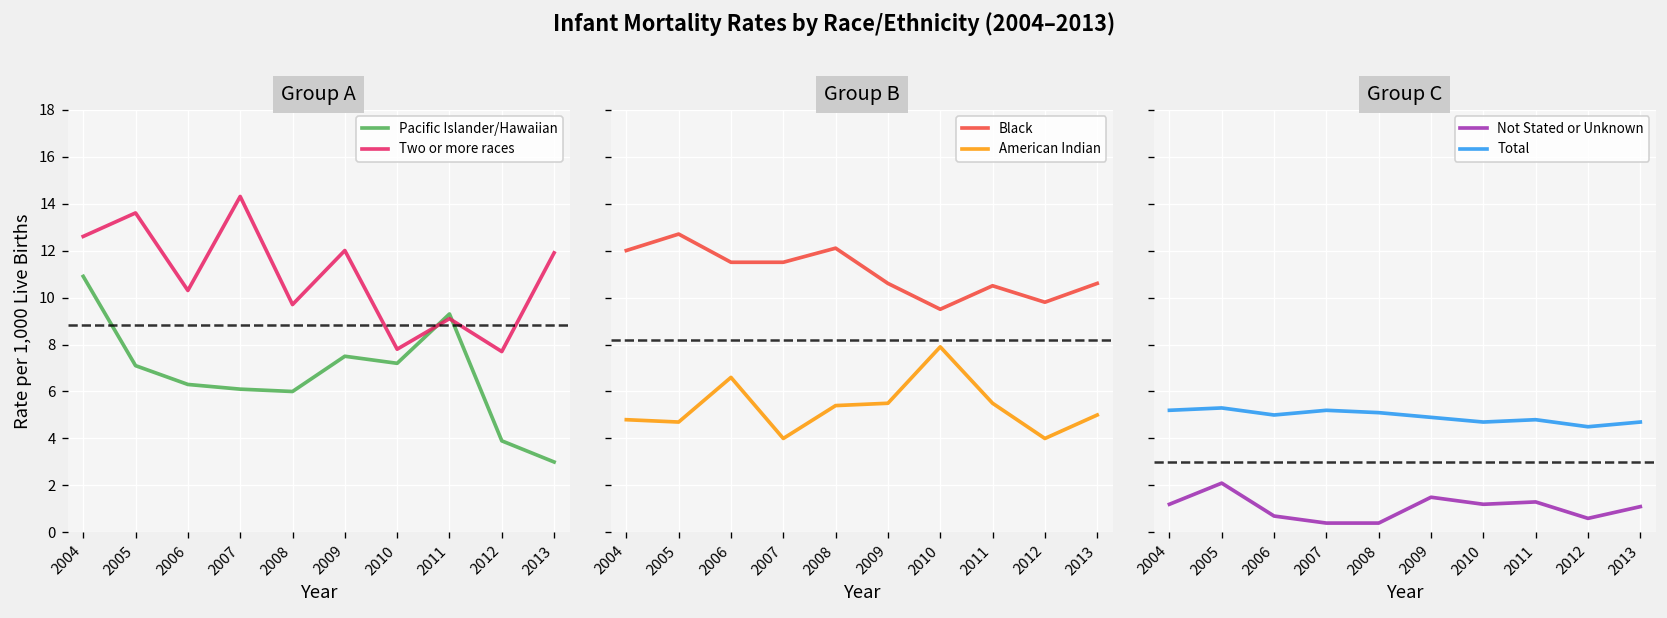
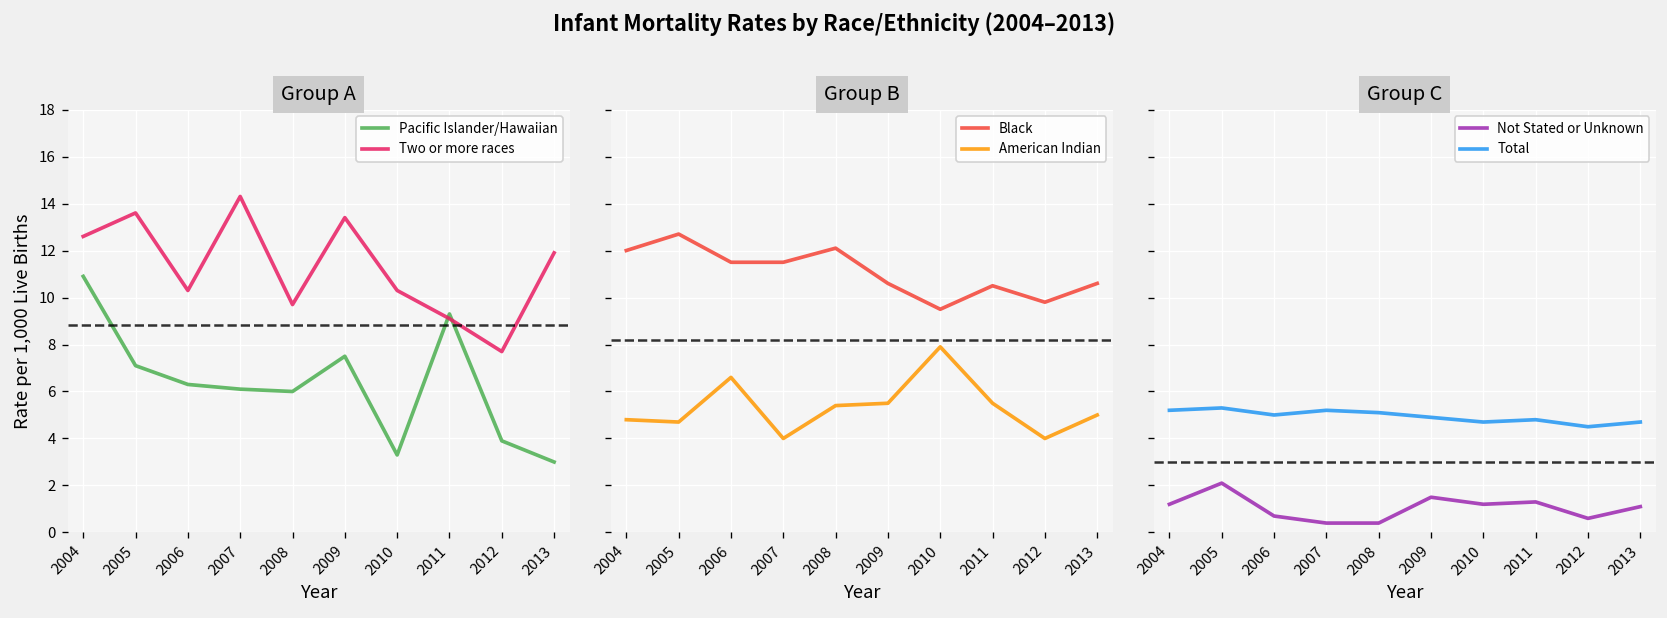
  {
    "Group A": {
      "Pacific Islander/Hawaiian": {
        "2004": 10.9,
        "2005": 7.1,
        "2006": 6.3,
        "2007": 6.1,
        "2008": 6.0,
        "2009": 7.5,
-       "2010": 7.2,
+       "2010": 3.3,
        "2011": 9.3,
        "2012": 3.9,
        "2013": 3.0
      },
      "Two or more races": {
        "2004": 12.6,
        "2005": 13.6,
        "2006": 10.3,
        "2007": 14.3,
        "2008": 9.7,
-       "2009": 12.0,
-       "2010": 7.8,
+       "2009": 13.4,
+       "2010": 10.3,
        "2011": 9.1,
        "2012": 7.7,
        "2013": 11.9
      }
    }
  }
